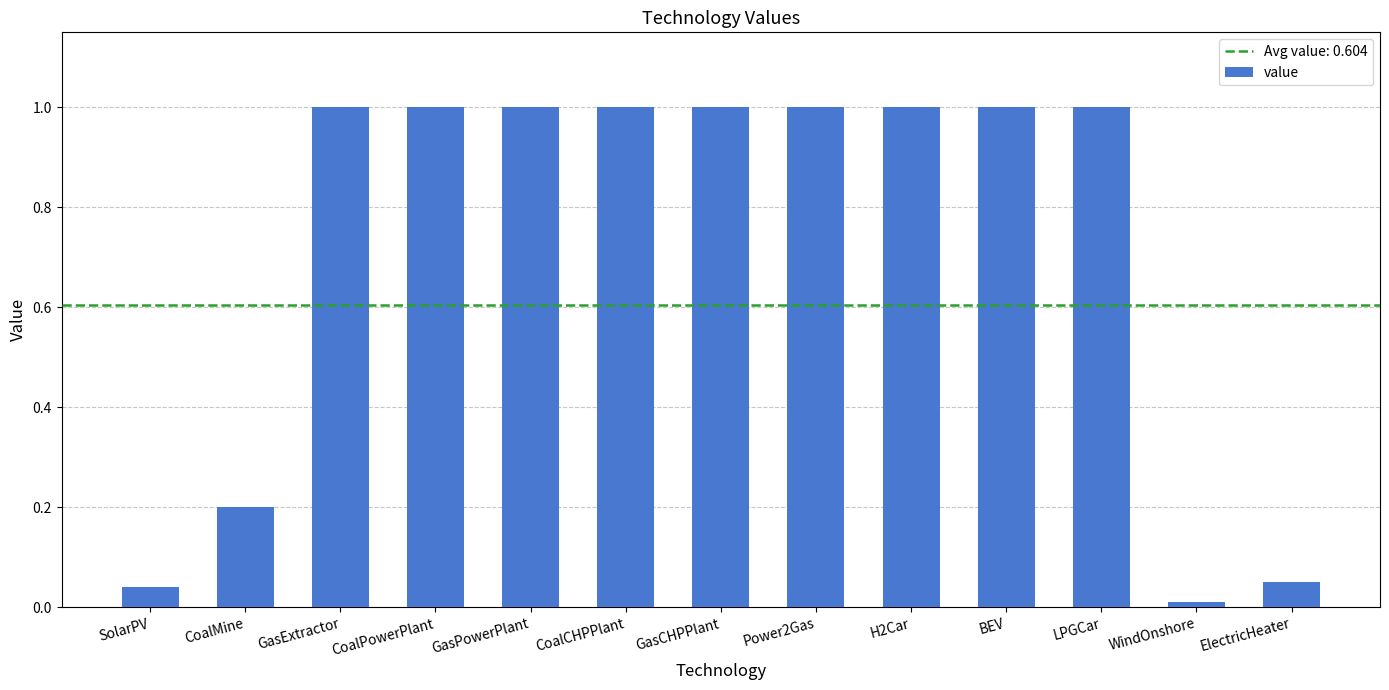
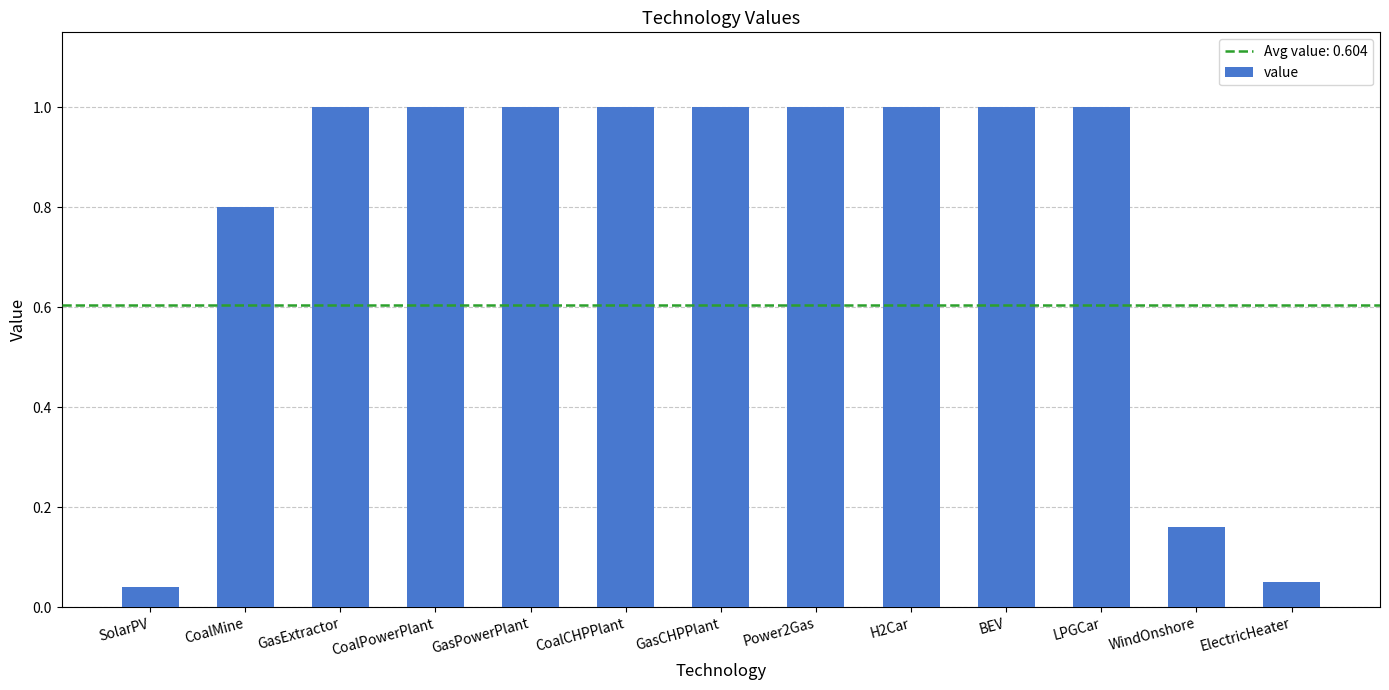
  {
    "SolarPV": 0.04,
-   "CoalMine": 0.2,
+   "CoalMine": 0.8,
    "GasExtractor": 1.00,
    "CoalPowerPlant": 1.00,
    "GasPowerPlant": 1.00,
    "CoalCHPPlant": 1.00,
    "GasCHPPlant": 1.00,
    "Power2Gas": 1.00,
    "H2Car": 1.00,
    "BEV": 1.00,
    "LPGCar": 1.00,
-   "WindOnshore": 0.01,
+   "WindOnshore": 0.16,
    "ElectricHeater": 0.05
  }
